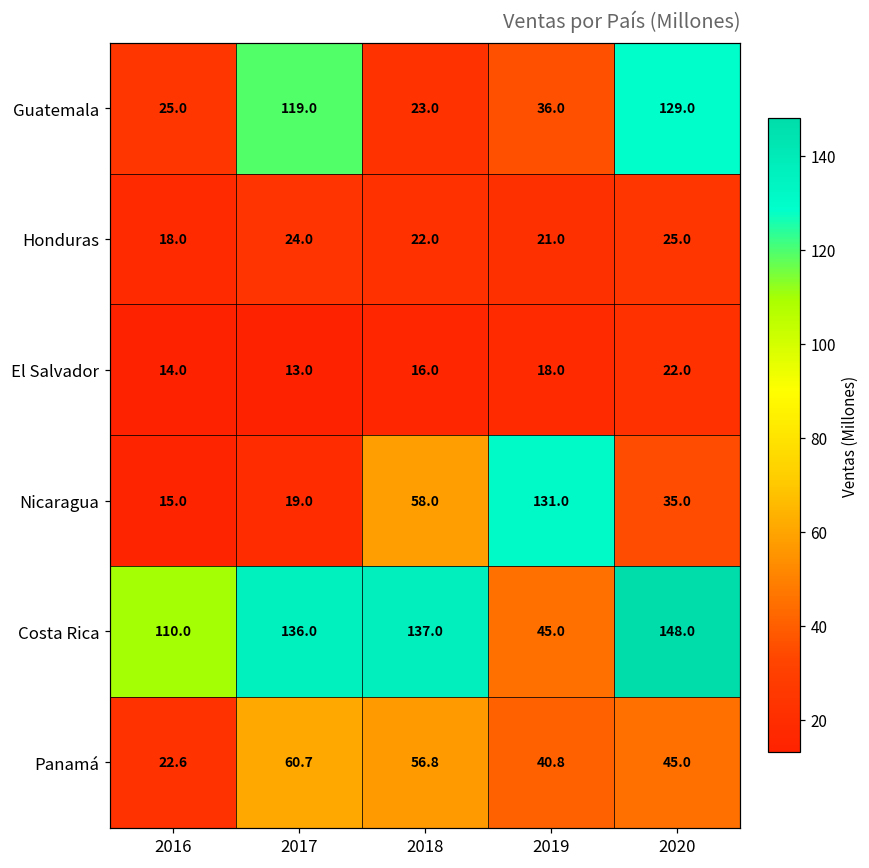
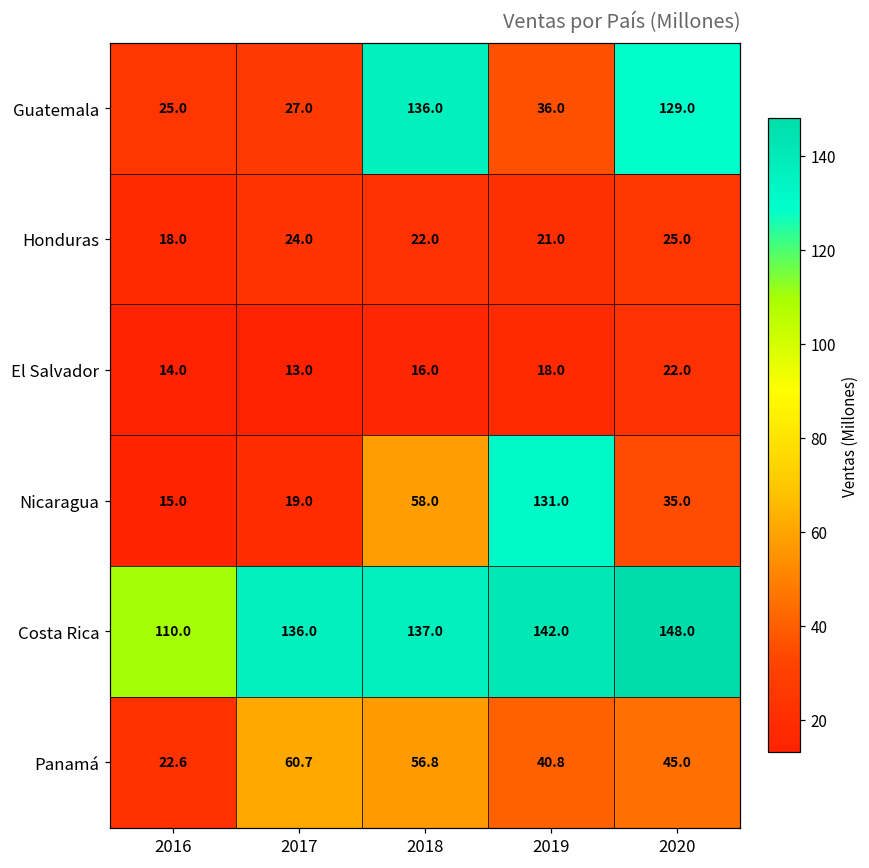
  {
    "Guatemala": {
      "2016": 25.0,
-     "2017": 119.0,
-     "2018": 23.0,
+     "2017": 27.0,
+     "2018": 136.0,
      "2019": 36.0,
      "2020": 129.0
    },
    "Honduras": {
      "2016": 18.0,
      "2017": 24.0,
      "2018": 22.0,
      "2019": 21.0,
      "2020": 25.0
    },
    "El Salvador": {
      "2016": 14.0,
      "2017": 13.0,
      "2018": 16.0,
      "2019": 18.0,
      "2020": 22.0
    },
    "Nicaragua": {
      "2016": 15.0,
      "2017": 19.0,
      "2018": 58.0,
      "2019": 131.0,
      "2020": 35.0
    },
    "Costa Rica": {
      "2016": 110.0,
      "2017": 136.0,
      "2018": 137.0,
-     "2019": 45.0,
+     "2019": 142.0,
      "2020": 148.0
    },
    "Panamá": {
      "2016": 22.6,
      "2017": 60.7,
      "2018": 56.8,
      "2019": 40.8,
      "2020": 45.0
    }
  }
